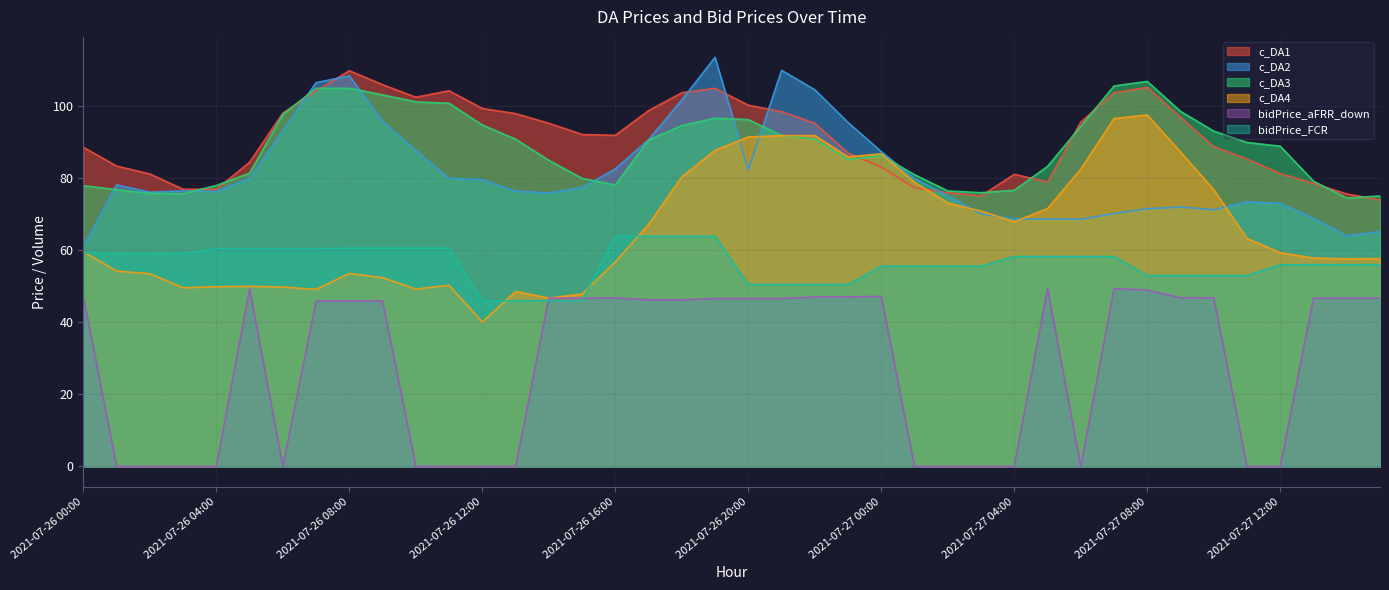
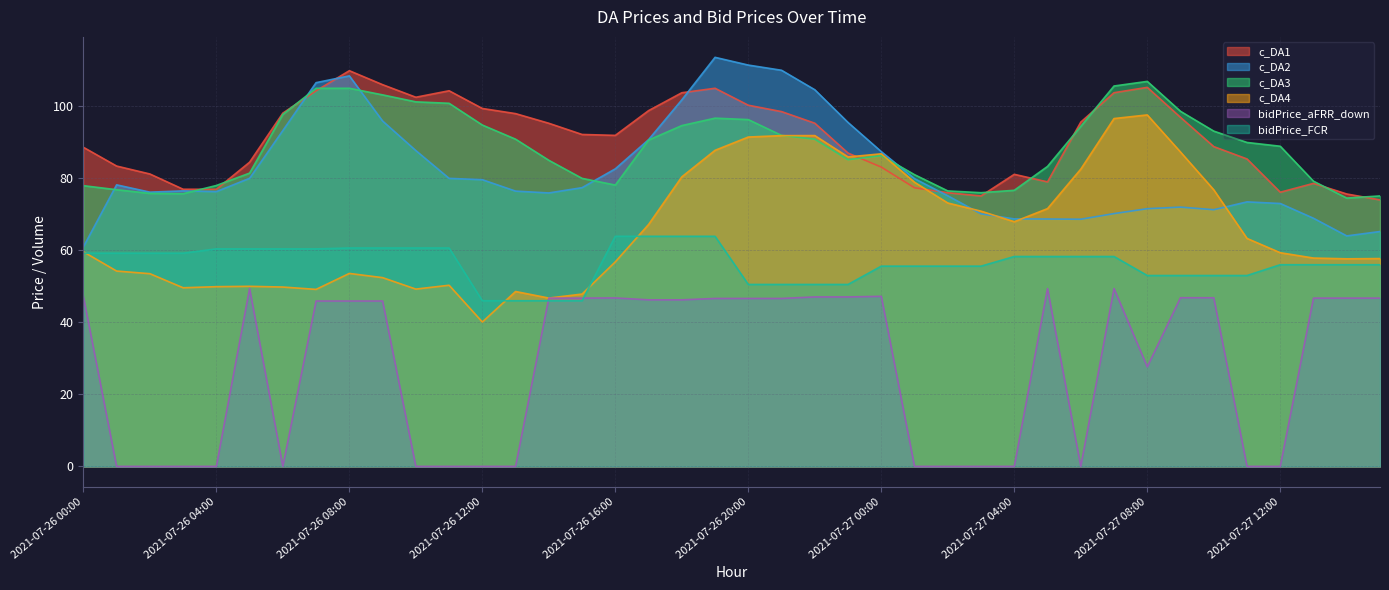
  {
    "c_DA1": {
      "2021-07-26 00:00": 89,
      "2021-07-26 08:00": 110,
      "2021-07-26 12:00": 99,
      "2021-07-26 16:00": 92,
      "2021-07-26 20:00": 100,
      "2021-07-27 00:00": 83,
      "2021-07-27 04:00": 81,
      "2021-07-27 08:00": 105,
-     "2021-07-27 12:00": 81
+     "2021-07-27 12:00": 76
    },
    "c_DA2": {
      "2021-07-26 00:00": 61,
      "2021-07-26 08:00": 108,
      "2021-07-26 12:00": 80,
      "2021-07-26 16:00": 83,
-     "2021-07-26 20:00": 82,
+     "2021-07-26 20:00": 111,
      "2021-07-27 04:00": 69,
      "2021-07-27 08:00": 72,
      "2021-07-27 12:00": 73
    },
    "c_DA4": {
      "2021-07-26 04:00": 50,
      "2021-07-26 08:00": 54,
      "2021-07-26 12:00": 40,
      "2021-07-26 16:00": 57,
      "2021-07-26 20:00": 91,
      "2021-07-27 04:00": 68,
      "2021-07-27 08:00": 98,
      "2021-07-27 12:00": 59
    },
    "bidPrice_aFRR_down": {
      "2021-07-26 00:00": 47,
      "2021-07-26 04:00": 0,
      "2021-07-26 08:00": 46,
      "2021-07-26 12:00": 0,
      "2021-07-26 16:00": 47,
      "2021-07-26 20:00": 47,
      "2021-07-27 00:00": 47,
      "2021-07-27 04:00": 0,
-     "2021-07-27 08:00": 49,
+     "2021-07-27 08:00": 28,
      "2021-07-27 12:00": 0
    }
  }
